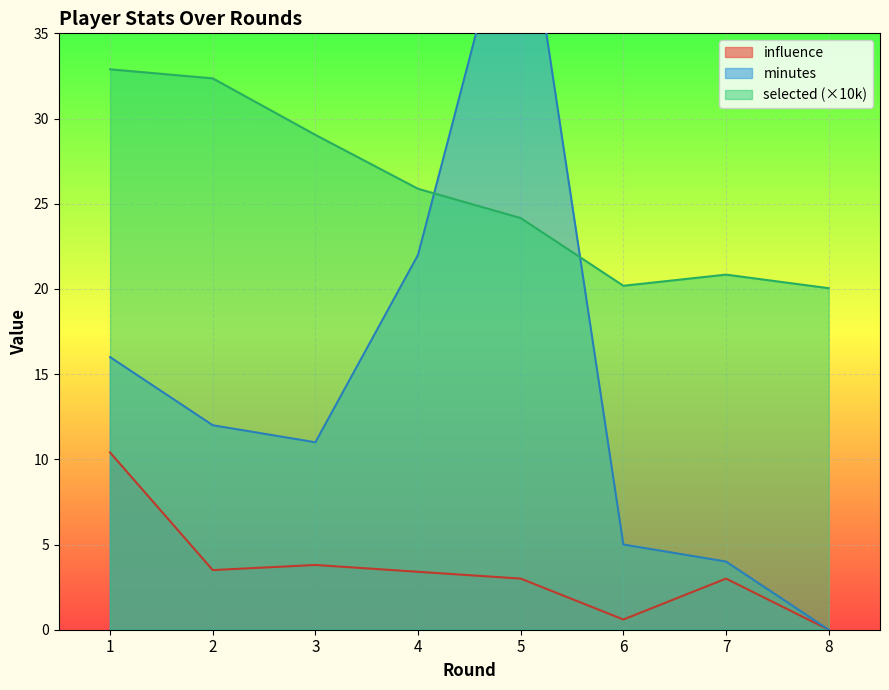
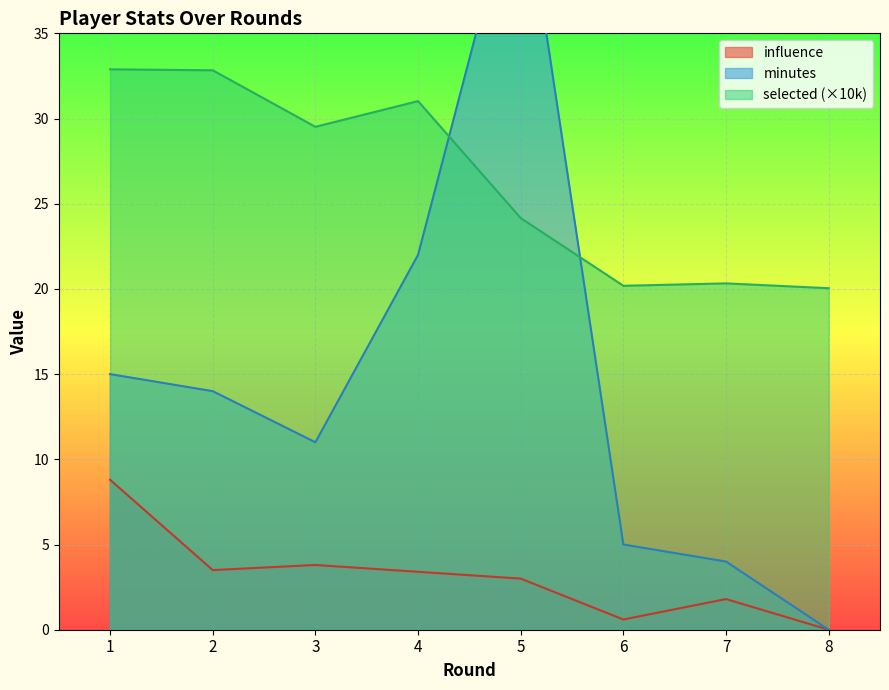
  {
    "influence": {
-     "1": 10.4,
+     "1": 8.8,
      "2": 3.5,
      "3": 3.8,
      "4": 3.4,
      "5": 3.0,
      "6": 0.6,
-     "7": 3.0
+     "7": 1.8
    },
    "minutes": {
-     "1": 16,
-     "2": 12,
+     "1": 15,
+     "2": 14,
      "3": 11,
      "4": 22,
      "6": 5,
      "7": 4
    },
    "selected (×10k)": {
      "1": 32.9,
-     "2": 32.4,
-     "3": 29.0,
-     "4": 25.9,
+     "2": 32.8,
+     "3": 29.5,
+     "4": 31.0,
      "5": 24.2,
      "6": 20.2,
-     "7": 20.8,
+     "7": 20.3,
      "8": 20.0
    }
  }
